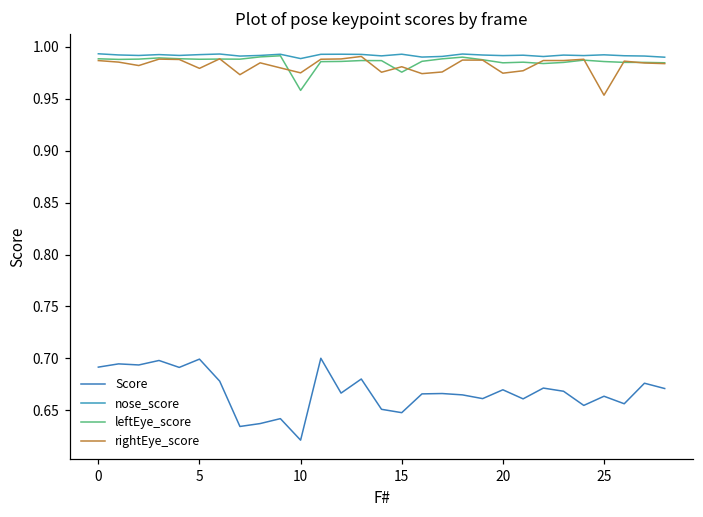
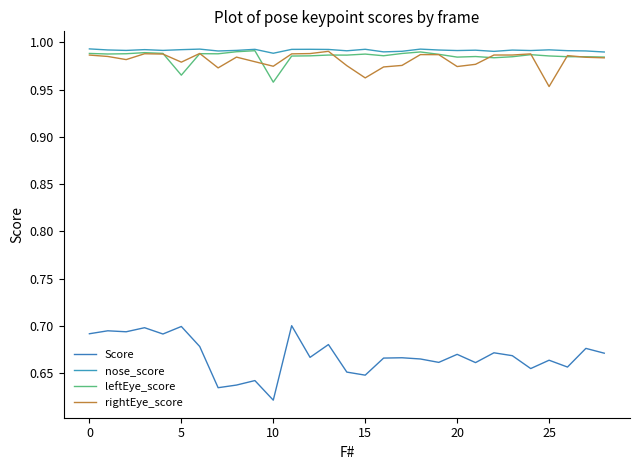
  {
    "leftEye_score": {
-     "5": 0.99,
+     "5": 0.97,
      "10": 0.96,
-     "15": 0.98,
+     "15": 0.99,
      "20": 0.98,
      "25": 0.99
    },
    "rightEye_score": {
      "5": 0.98,
      "10": 0.97,
-     "15": 0.98,
+     "15": 0.96,
      "20": 0.97,
      "25": 0.95
    }
  }
